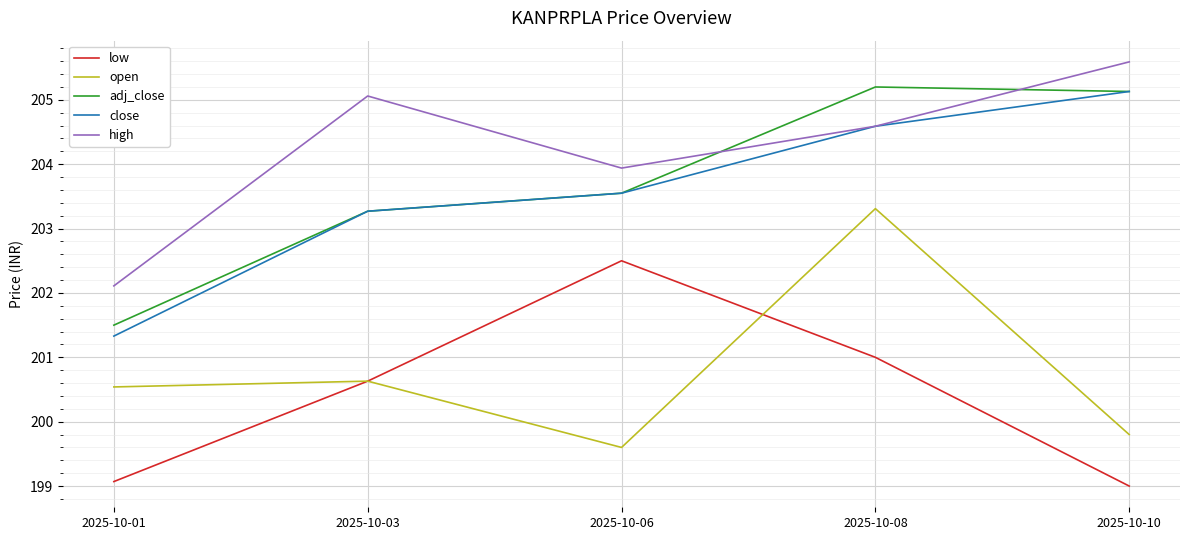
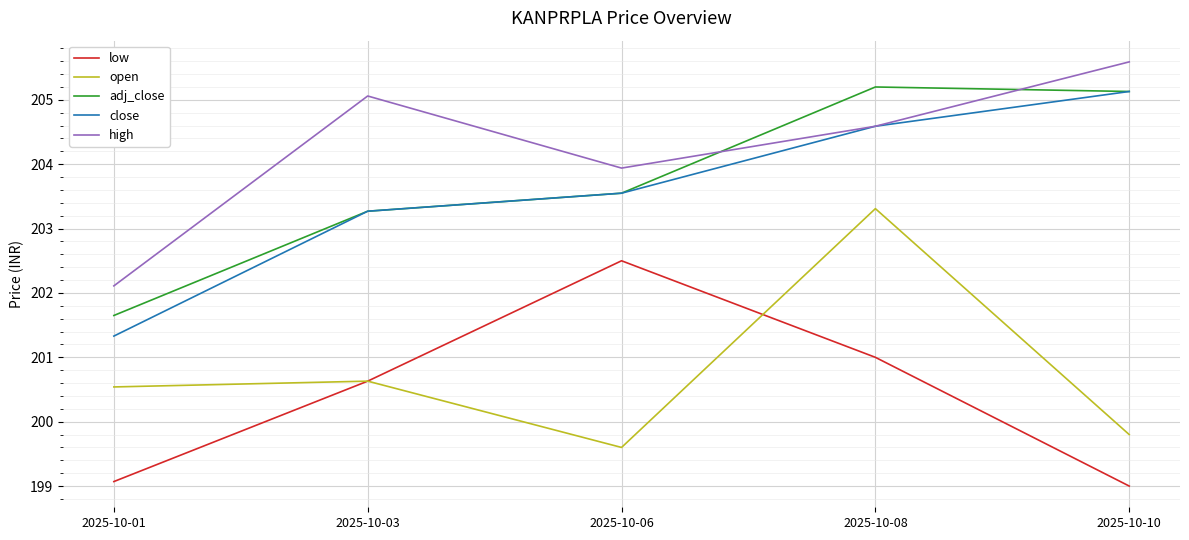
  {
    "low": {
      "2025-10-01": 199.1,
      "2025-10-06": 202.5,
      "2025-10-08": 201.0,
      "2025-10-10": 199.0
    },
    "open": {
      "2025-10-01": 200.5,
      "2025-10-06": 199.6,
      "2025-10-08": 203.3,
      "2025-10-10": 199.8
    },
    "adj_close": {
-     "2025-10-01": 201.5,
+     "2025-10-01": 201.7,
      "2025-10-08": 205.2
    },
    "close": {
      "2025-10-01": 201.3
    },
    "high": {
      "2025-10-01": 202.1,
      "2025-10-03": 205.1,
      "2025-10-06": 203.9,
      "2025-10-10": 205.6
    }
  }
